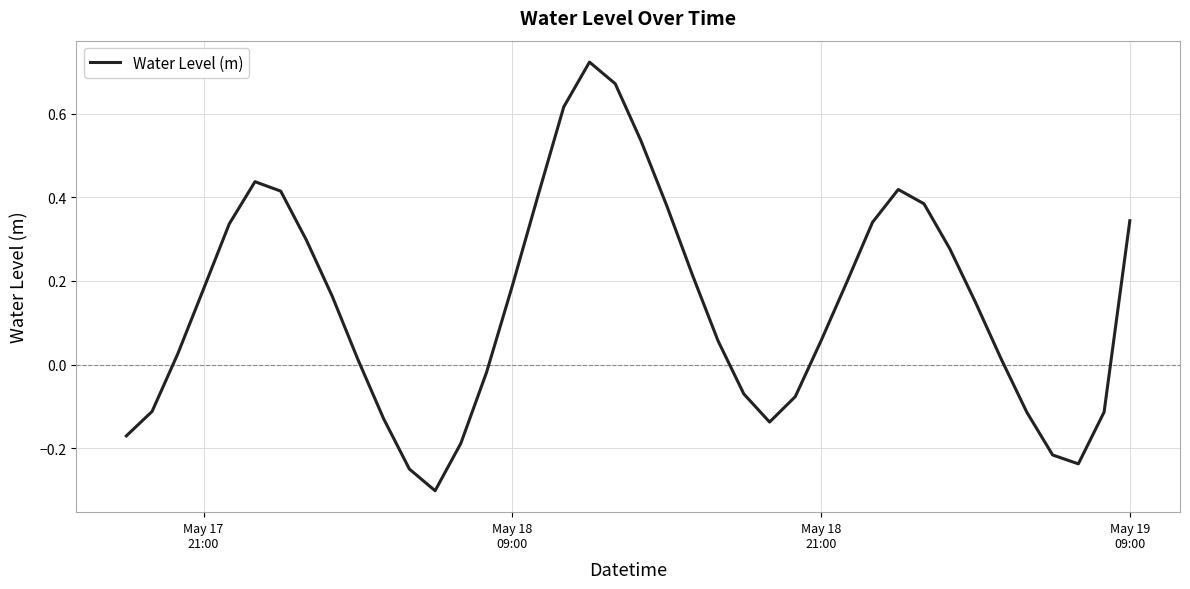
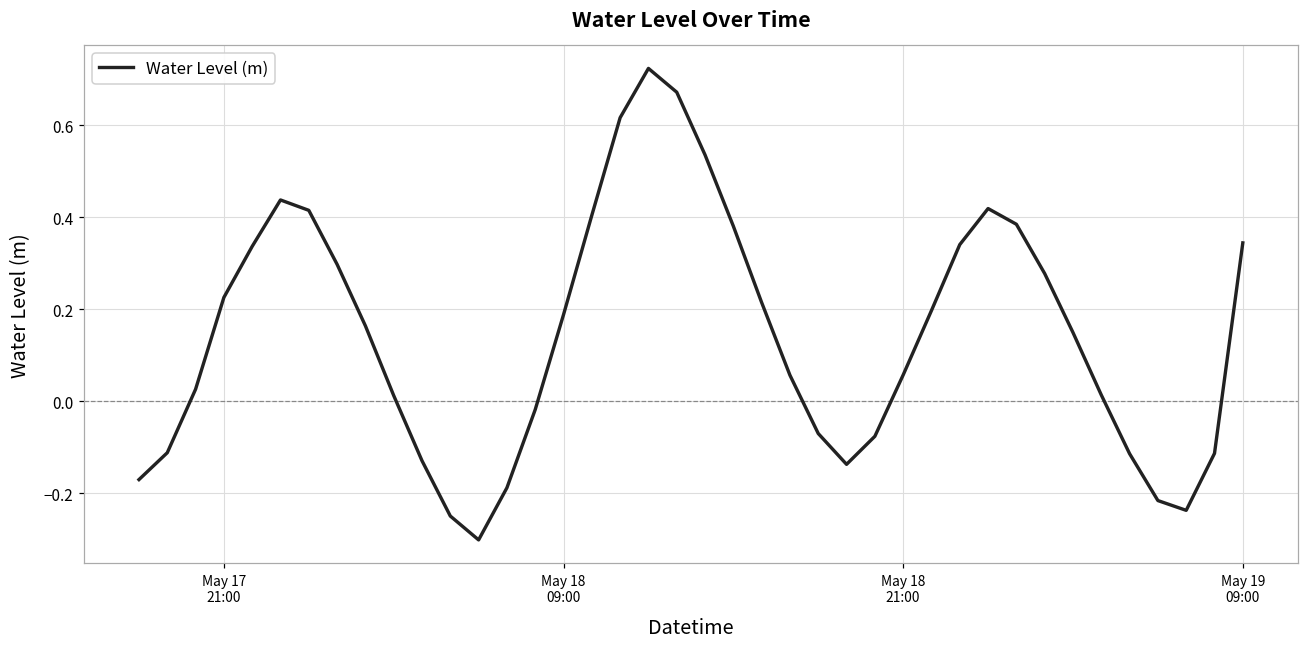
  {
-   "May 17 21:00": 0.18,
+   "May 17 21:00": 0.23,
    "May 18 09:00": 0.19,
    "May 18 21:00": 0.06,
    "May 19 09:00": 0.34
  }
